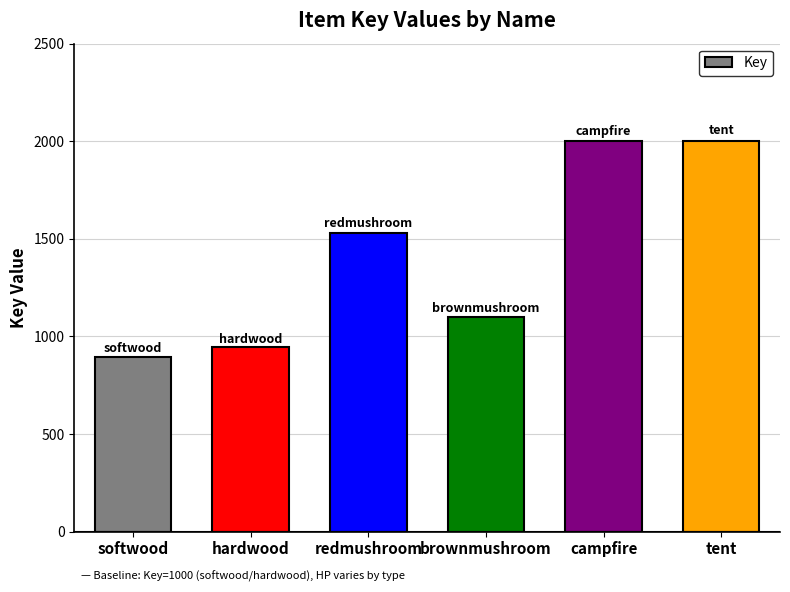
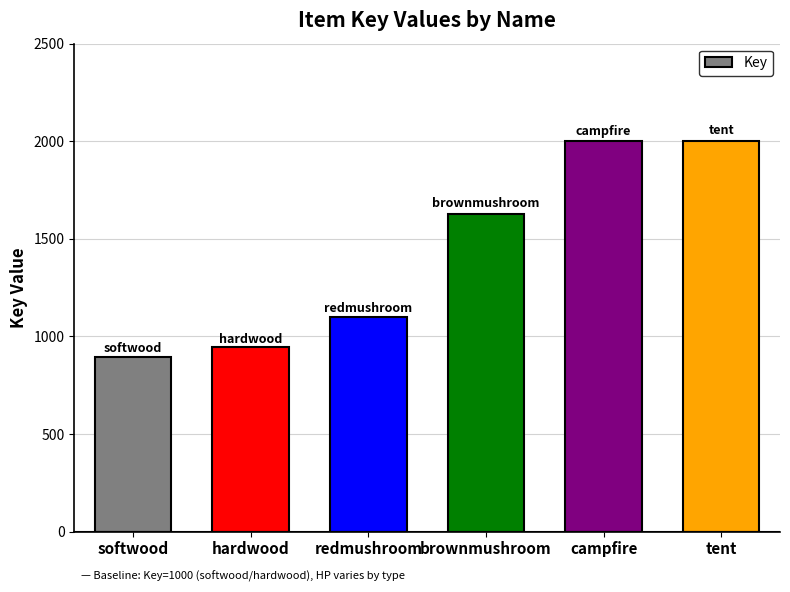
  {
    "softwood": 900,
    "hardwood": 940,
-   "redmushroom": 1530,
-   "brownmushroom": 1100,
+   "redmushroom": 1100,
+   "brownmushroom": 1630,
    "campfire": 2000,
    "tent": 2000
  }
